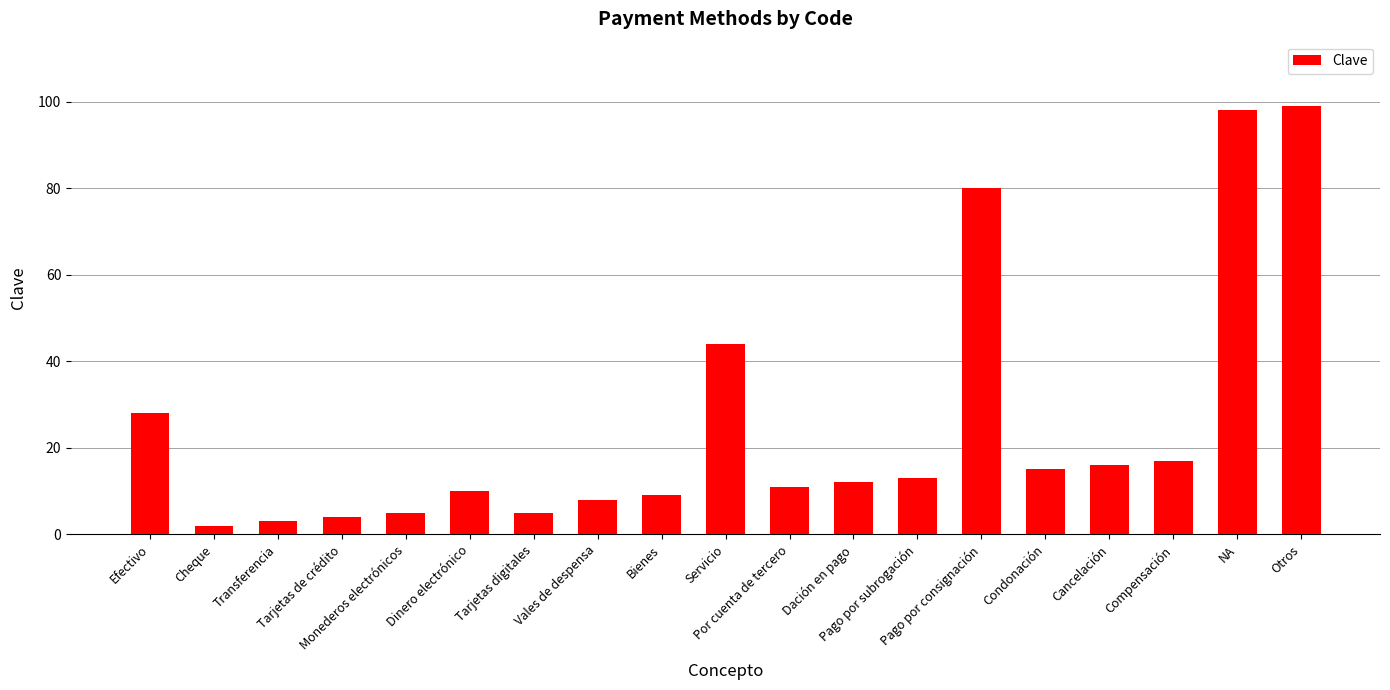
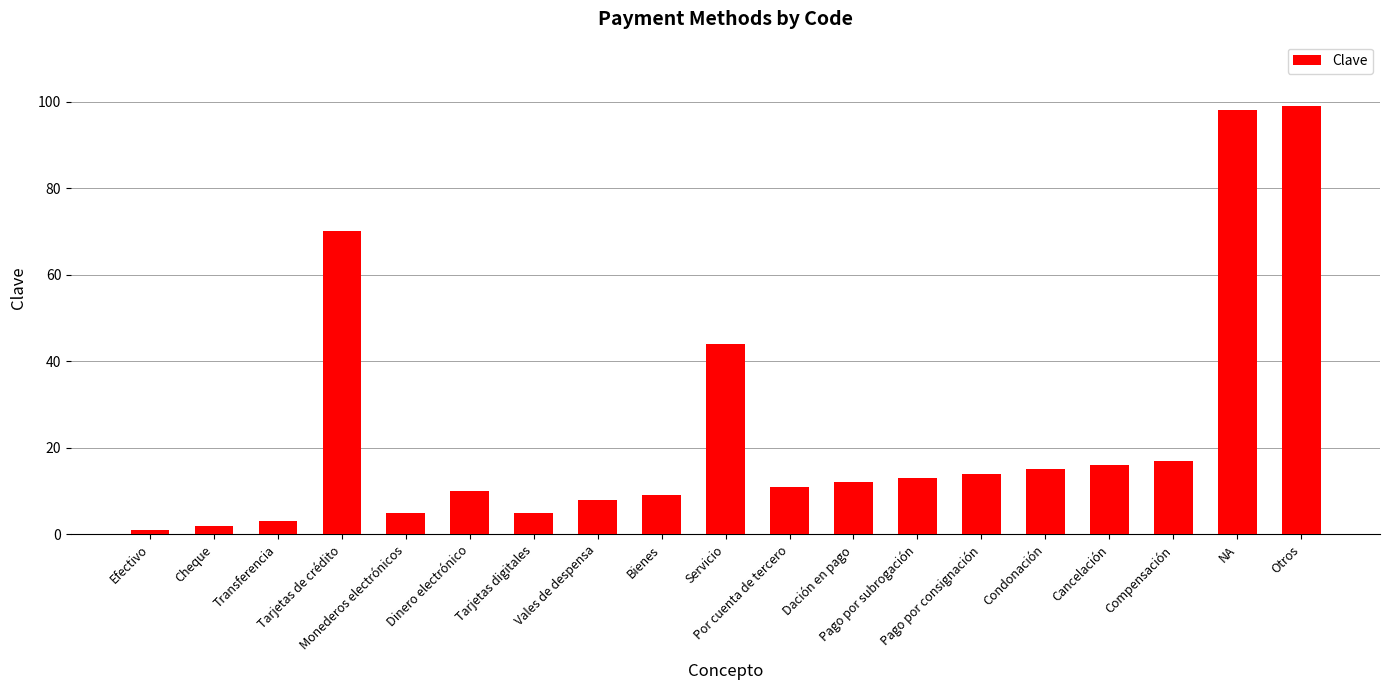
  {
-   "Efectivo": 28,
+   "Efectivo": 1,
    "Cheque": 2,
    "Transferencia": 3,
-   "Tarjetas de crédito": 4,
+   "Tarjetas de crédito": 70,
    "Monederos electrónicos": 5,
    "Dinero electrónico": 10,
    "Tarjetas digitales": 5,
    "Vales de despensa": 8,
    "Bienes": 9,
    "Servicio": 44,
    "Por cuenta de tercero": 11,
    "Dación en pago": 12,
    "Pago por subrogación": 13,
-   "Pago por consignación": 80,
+   "Pago por consignación": 14,
    "Condonación": 15,
    "Cancelación": 16,
    "Compensación": 17,
    "NA": 98,
    "Otros": 99
  }
